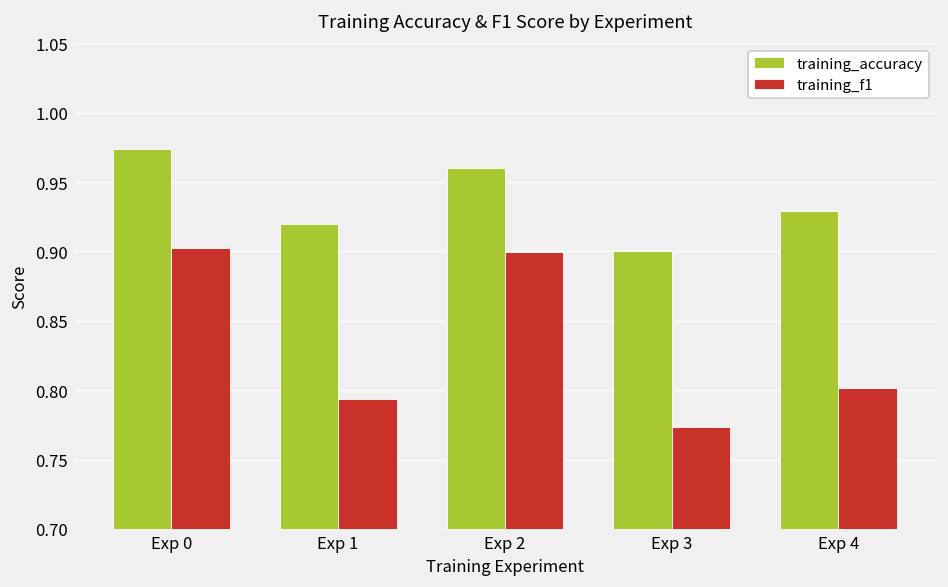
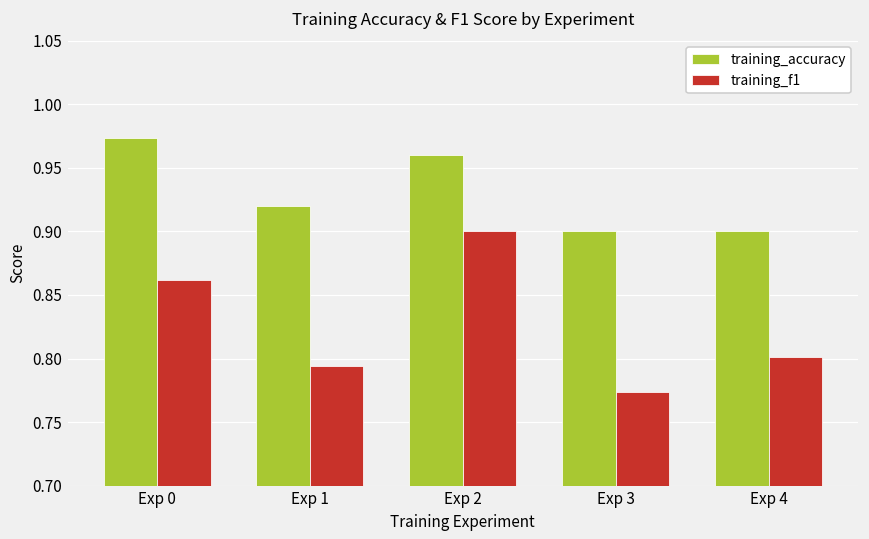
  {
    "training_accuracy": {
      "Exp 0": 0.974,
      "Exp 1": 0.920,
      "Exp 2": 0.960,
      "Exp 3": 0.900,
-     "Exp 4": 0.929
+     "Exp 4": 0.900
    },
    "training_f1": {
-     "Exp 0": 0.902,
+     "Exp 0": 0.862,
      "Exp 1": 0.794,
      "Exp 2": 0.900,
      "Exp 3": 0.773,
      "Exp 4": 0.801
    }
  }
